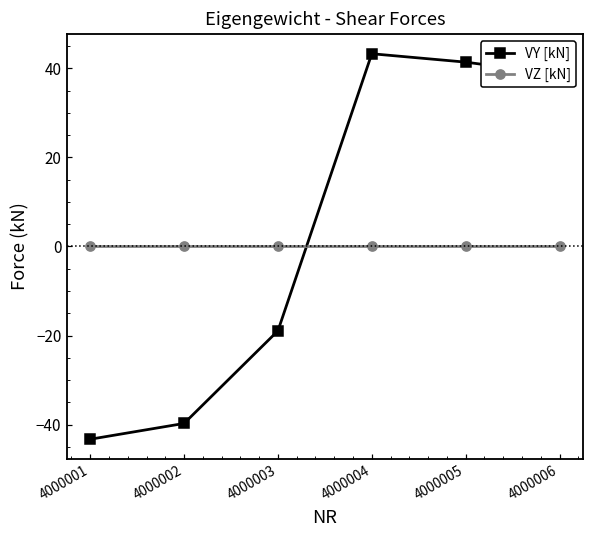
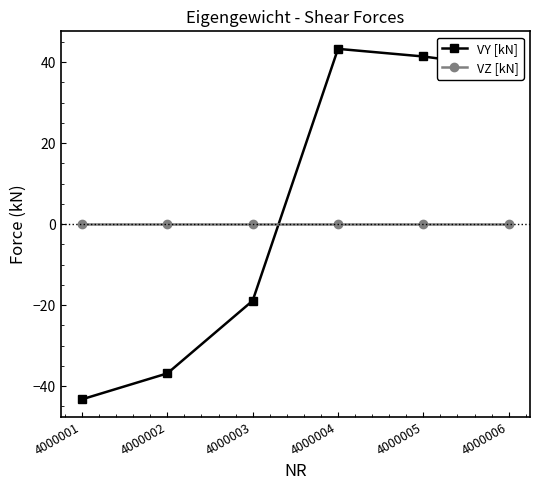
  {
    "VY [kN]": {
      "4000001": -43,
-     "4000002": -40,
+     "4000002": -37,
      "4000003": -19,
      "4000004": 43,
      "4000005": 41
    },
    "VZ [kN]": {
      "4000001": 0,
      "4000002": 0,
      "4000003": 0,
      "4000004": 0,
      "4000005": 0,
      "4000006": 0
    }
  }
